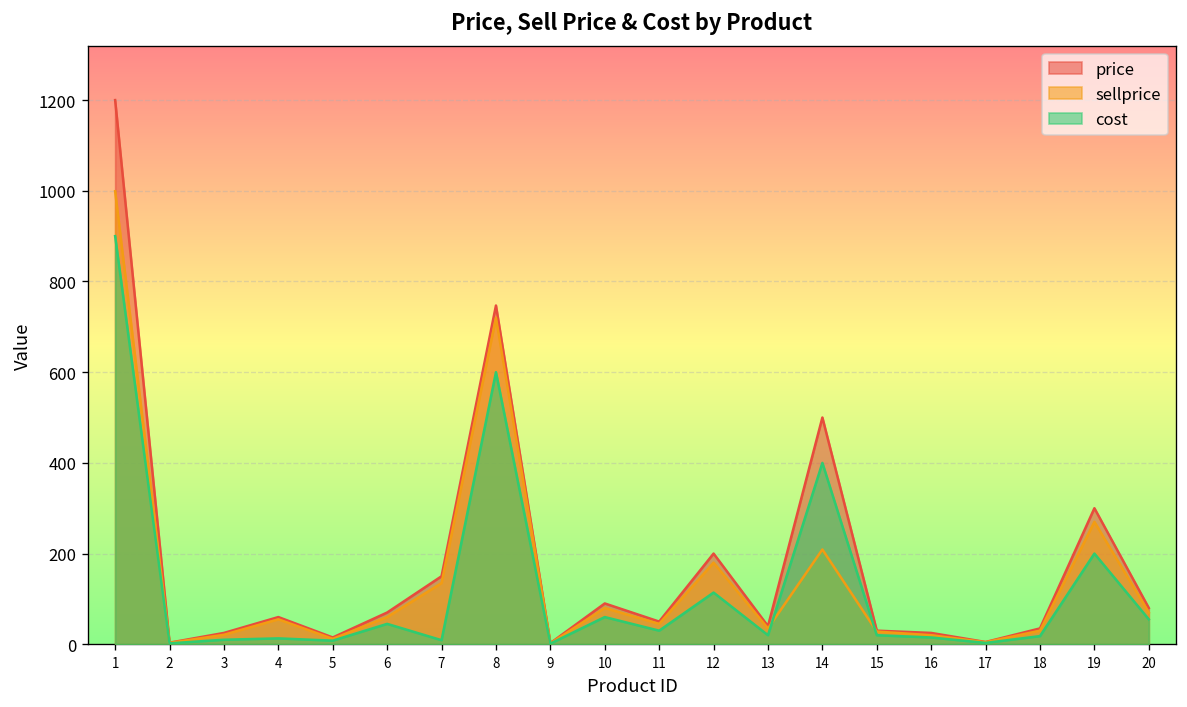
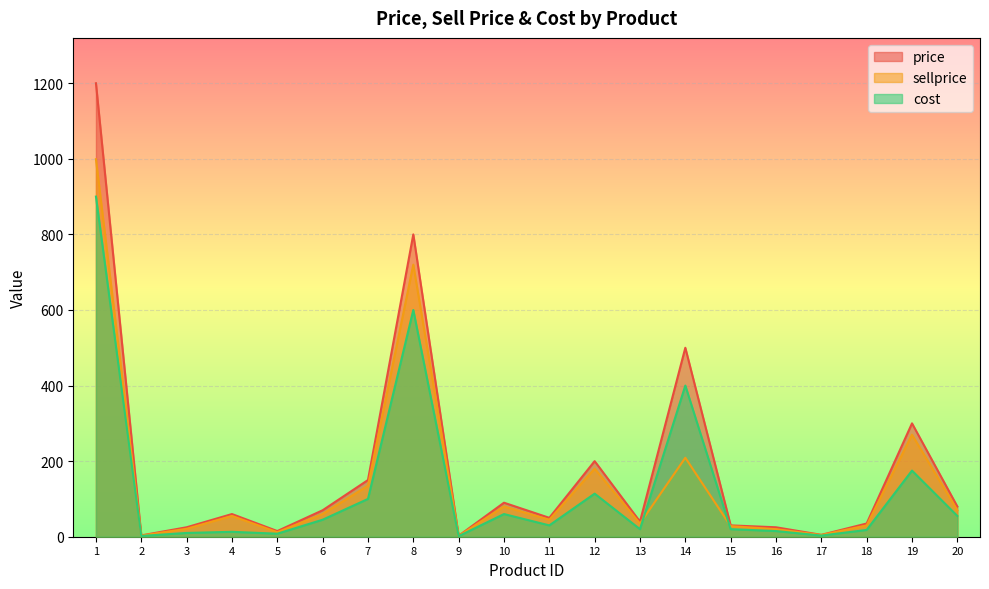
  {
    "price": {
      "1": 1200,
      "6": 70,
      "7": 150,
-     "8": 750,
+     "8": 800,
      "10": 90,
      "12": 200,
      "14": 500,
      "19": 300,
      "20": 80
    },
    "sellprice": {
      "1": 1000,
      "6": 60,
      "7": 140,
      "8": 720,
      "10": 80,
      "12": 180,
      "14": 210,
      "19": 270,
      "20": 70
    },
    "cost": {
      "1": 900,
      "3": 10,
      "4": 10,
      "6": 50,
-     "7": 10,
+     "7": 100,
      "8": 600,
      "10": 60,
      "11": 30,
      "12": 110,
      "13": 20,
      "14": 400,
      "15": 20,
      "18": 20,
-     "19": 200,
+     "19": 180,
      "20": 60
    }
  }
